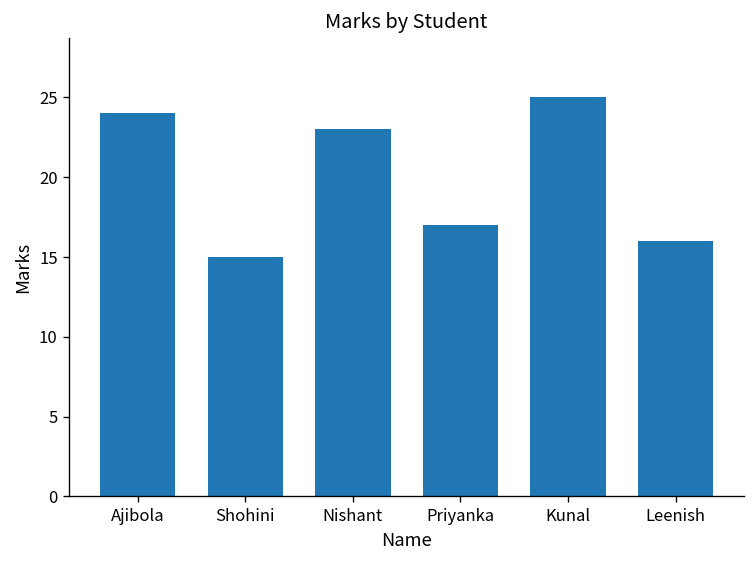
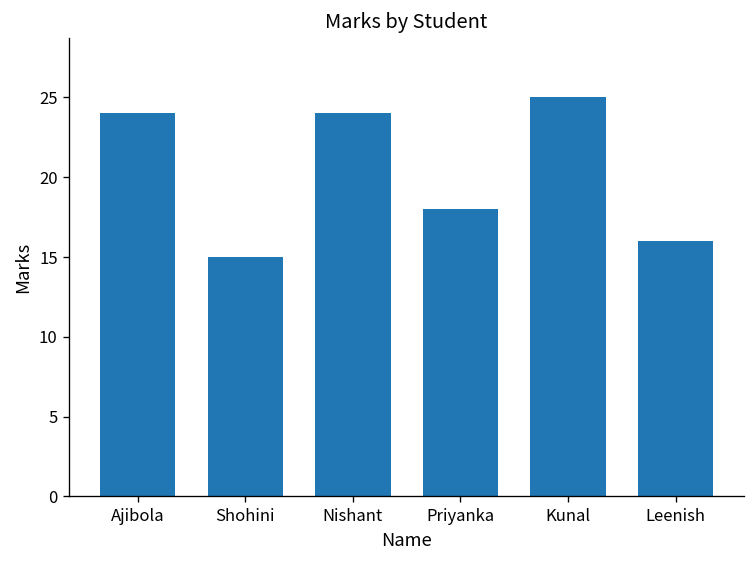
  {
    "Ajibola": 24,
    "Shohini": 15,
-   "Nishant": 23,
-   "Priyanka": 17,
+   "Nishant": 24,
+   "Priyanka": 18,
    "Kunal": 25,
    "Leenish": 16
  }
